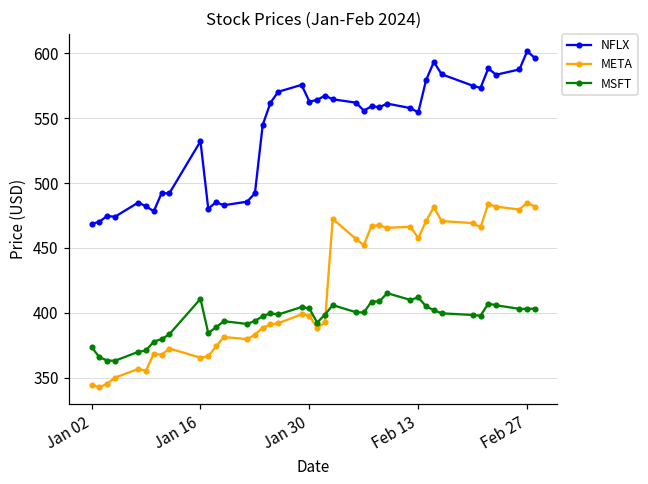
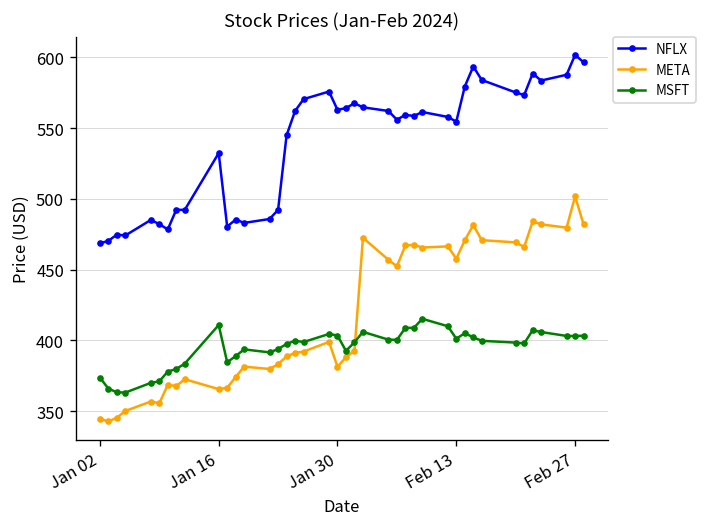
  {
    "NFLX": {
      "Jan 02": 469,
      "Jan 16": 532,
      "Jan 30": 563,
      "Feb 13": 555,
      "Feb 27": 602
    },
    "META": {
      "Jan 02": 344,
      "Jan 16": 365,
-     "Jan 30": 398,
+     "Jan 30": 381,
      "Feb 13": 458,
-     "Feb 27": 485
+     "Feb 27": 502
    },
    "MSFT": {
      "Jan 02": 374,
      "Jan 16": 411,
      "Jan 30": 403,
-     "Feb 13": 412,
+     "Feb 13": 401,
      "Feb 27": 403
    }
  }
